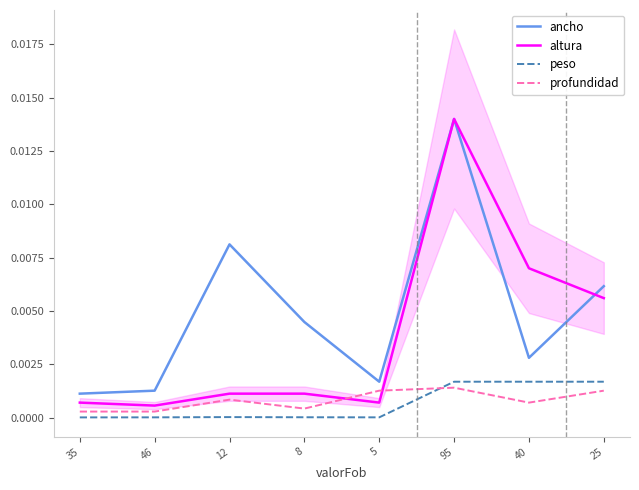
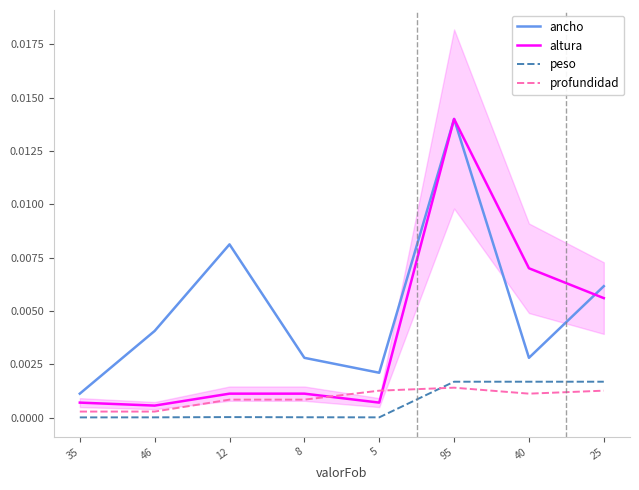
  {
    "ancho": {
      "35": 0.0011,
-     "46": 0.0013,
+     "46": 0.0041,
      "12": 0.0081,
-     "8": 0.0045,
-     "5": 0.0017,
+     "8": 0.0028,
+     "5": 0.0021,
      "40": 0.0028,
      "25": 0.0062
    },
    "peso": {
      "35": 0.0000,
      "46": 0.0000,
      "12": 0.0000,
      "8": 0.0000,
      "5": 0.0000,
      "95": 0.0017,
      "40": 0.0017,
      "25": 0.0017
    },
    "profundidad": {
      "35": 0.0003,
      "46": 0.0003,
      "12": 0.0008,
-     "8": 0.0004,
+     "8": 0.0008,
      "5": 0.0013,
      "95": 0.0014,
-     "40": 0.0007,
+     "40": 0.0011,
      "25": 0.0013
    }
  }
